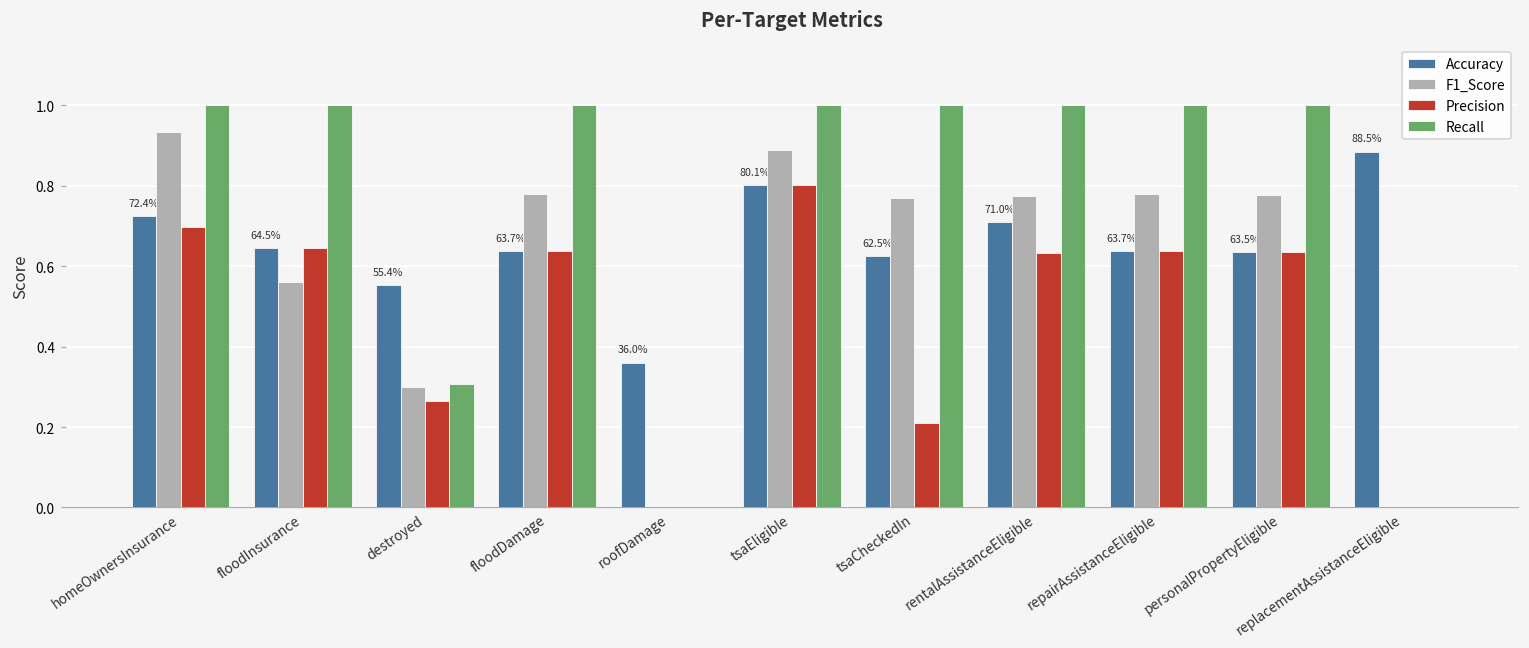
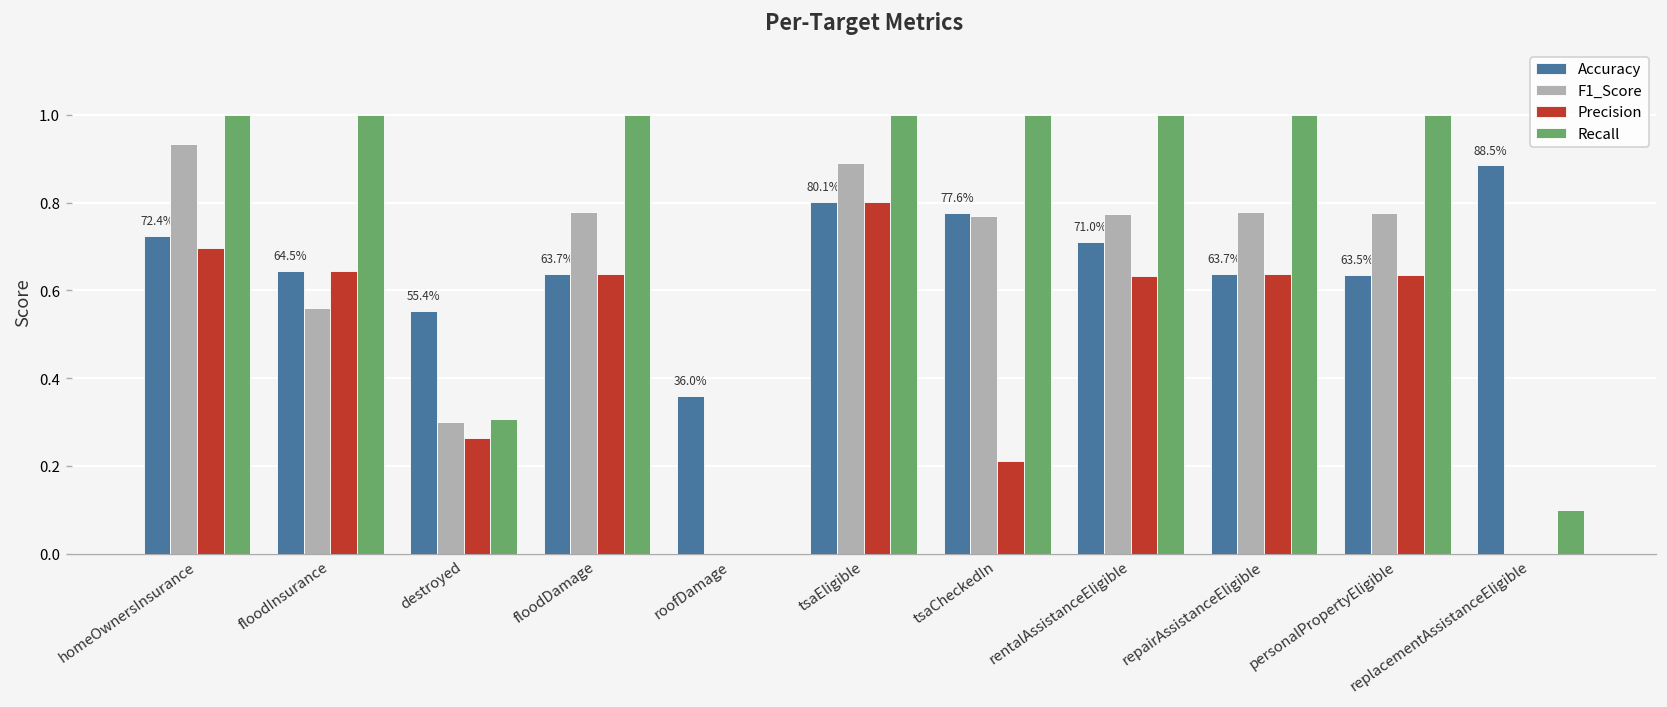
  {
    "Accuracy": {
      "homeOwnersInsurance": "72.4%",
      "floodInsurance": "64.5%",
      "destroyed": "55.4%",
      "floodDamage": "63.7%",
      "roofDamage": "36.0%",
      "tsaEligible": "80.1%",
-     "tsaCheckedIn": "62.5%",
+     "tsaCheckedIn": "77.6%",
      "rentalAssistanceEligible": "71.0%",
      "repairAssistanceEligible": "63.7%",
      "personalPropertyEligible": "63.5%",
      "replacementAssistanceEligible": "88.5%"
    },
    "F1_Score": {
      "homeOwnersInsurance": "0.93",
      "floodInsurance": "0.56",
      "destroyed": "0.3",
      "floodDamage": "0.78",
      "roofDamage": "0.0",
      "tsaEligible": "0.89",
      "tsaCheckedIn": "0.77",
      "rentalAssistanceEligible": "0.77",
      "repairAssistanceEligible": "0.78",
      "personalPropertyEligible": "0.78",
      "replacementAssistanceEligible": "0.0"
    },
    "Precision": {
      "homeOwnersInsurance": "0.7",
      "floodInsurance": "0.64",
      "destroyed": "0.26",
      "floodDamage": "0.64",
      "roofDamage": "0.0",
      "tsaEligible": "0.8",
      "tsaCheckedIn": "0.21",
      "rentalAssistanceEligible": "0.63",
      "repairAssistanceEligible": "0.64",
      "personalPropertyEligible": "0.63",
      "replacementAssistanceEligible": "0.0"
    },
    "Recall": {
      "homeOwnersInsurance": "1.0",
      "floodInsurance": "1.0",
      "destroyed": "0.31",
      "floodDamage": "1.0",
      "roofDamage": "0.0",
      "tsaEligible": "1.0",
      "tsaCheckedIn": "1.0",
      "rentalAssistanceEligible": "1.0",
      "repairAssistanceEligible": "1.0",
      "personalPropertyEligible": "1.0",
-     "replacementAssistanceEligible": "0.0"
+     "replacementAssistanceEligible": "0.1"
    }
  }
